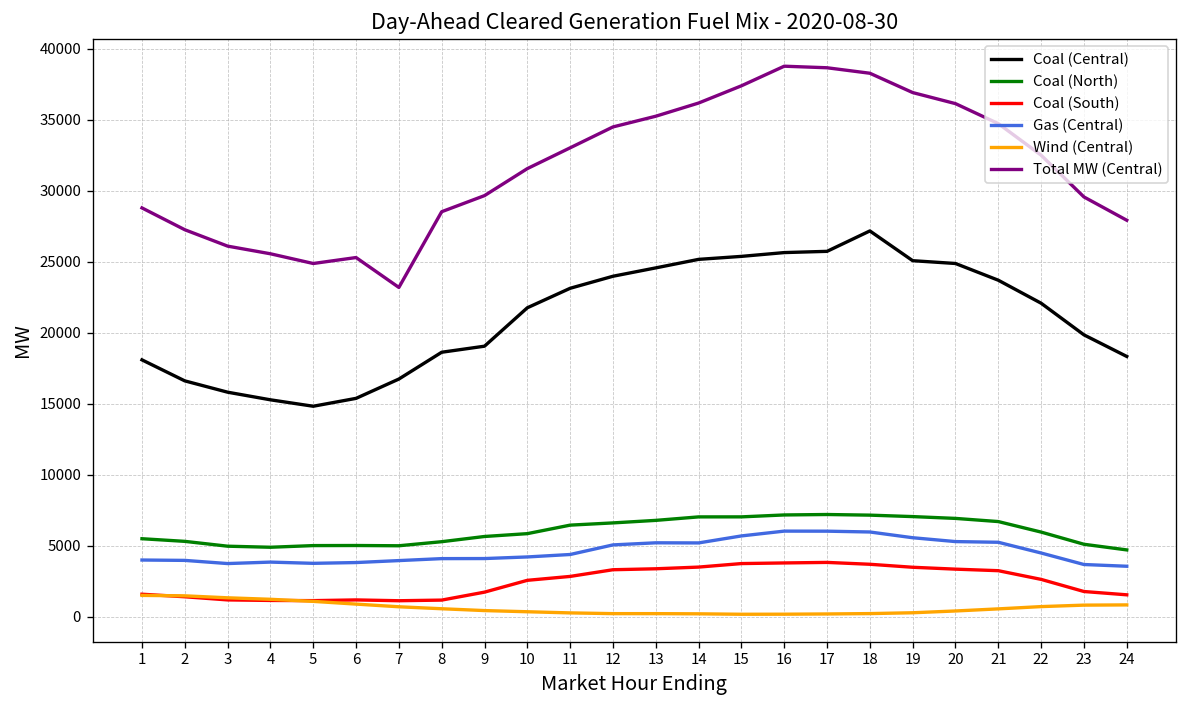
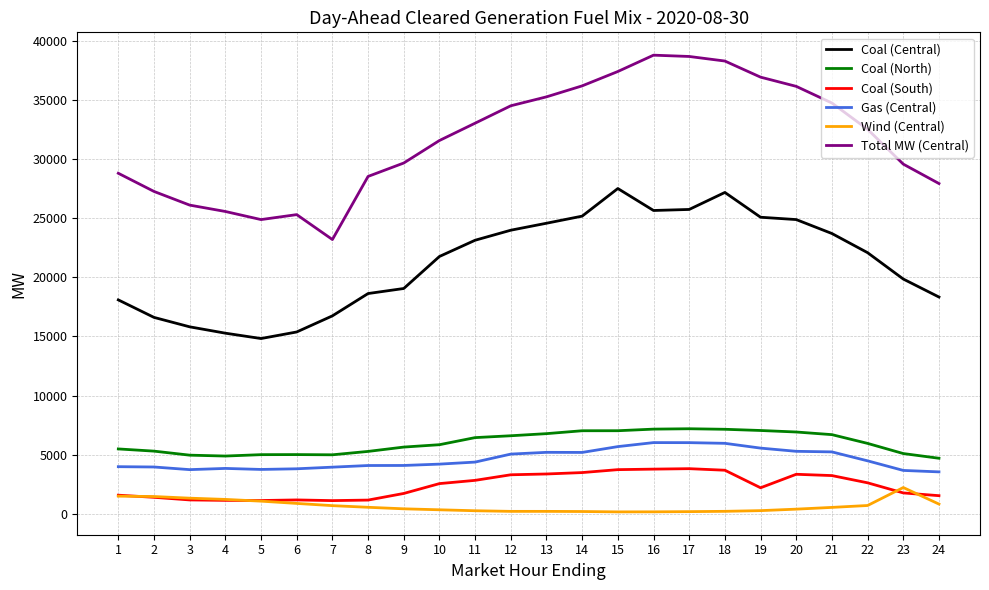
  {
    "Coal (Central)": {
      "1": 18100,
      "2": 16600,
      "3": 15800,
      "4": 15300,
      "5": 14800,
      "6": 15400,
      "7": 16700,
      "8": 18600,
      "9": 19000,
      "10": 21800,
      "11": 23100,
      "12": 24000,
      "13": 24600,
      "14": 25200,
-     "15": 25400,
+     "15": 27500,
      "16": 25600,
      "17": 25700,
      "18": 27200,
      "19": 25100,
      "20": 24900,
      "21": 23700,
      "22": 22100,
      "23": 19800,
      "24": 18300
    },
    "Coal (North)": {
      "1": 5500,
      "2": 5300,
      "3": 5000,
      "4": 4900,
      "5": 5000,
      "6": 5000,
      "7": 5000,
      "8": 5300,
      "9": 5600,
      "10": 5800,
      "11": 6400,
      "12": 6600,
      "13": 6800,
      "14": 7000,
      "15": 7000,
      "16": 7200,
      "17": 7200,
      "18": 7200,
      "19": 7000,
      "20": 6900,
      "21": 6700,
      "22": 6000,
      "23": 5100,
      "24": 4700
    },
    "Coal (South)": {
      "6": 1200,
      "7": 1100,
      "8": 1200,
      "9": 1700,
      "10": 2600,
      "11": 2800,
      "12": 3300,
      "13": 3400,
      "14": 3500,
      "15": 3700,
      "16": 3800,
      "17": 3800,
      "18": 3700,
-     "19": 3500,
+     "19": 2200,
      "20": 3300,
      "21": 3200,
      "22": 2600,
      "23": 1800,
      "24": 1500
    },
    "Gas (Central)": {
      "1": 4000,
      "2": 4000,
      "3": 3700,
      "4": 3800,
      "5": 3800,
      "6": 3800,
      "7": 4000,
      "8": 4100,
      "9": 4100,
      "10": 4200,
      "11": 4400,
      "12": 5100,
      "13": 5200,
      "14": 5200,
      "15": 5700,
      "16": 6000,
      "17": 6000,
      "18": 6000,
      "19": 5600,
      "20": 5300,
      "21": 5200,
      "22": 4500,
      "23": 3700,
      "24": 3600
    },
    "Wind (Central)": {
      "6": 900,
      "7": 700,
      "8": 600,
      "9": 400,
      "10": 300,
      "11": 300,
      "12": 200,
      "13": 200,
      "14": 200,
      "15": 200,
      "16": 200,
      "17": 200,
      "18": 200,
      "19": 300,
      "20": 400,
      "21": 600,
      "22": 700,
-     "23": 800,
+     "23": 2200,
      "24": 800
    },
    "Total MW (Central)": {
      "1": 28800,
      "2": 27200,
      "3": 26100,
      "4": 25600,
      "5": 24900,
      "6": 25300,
      "7": 23200,
      "8": 28500,
      "9": 29600,
      "10": 31600,
      "11": 33000,
      "12": 34500,
      "13": 35200,
      "14": 36200,
      "15": 37400,
      "16": 38800,
      "17": 38700,
      "18": 38300,
      "19": 36900,
      "20": 36100,
      "23": 29600,
      "24": 27900
    }
  }
